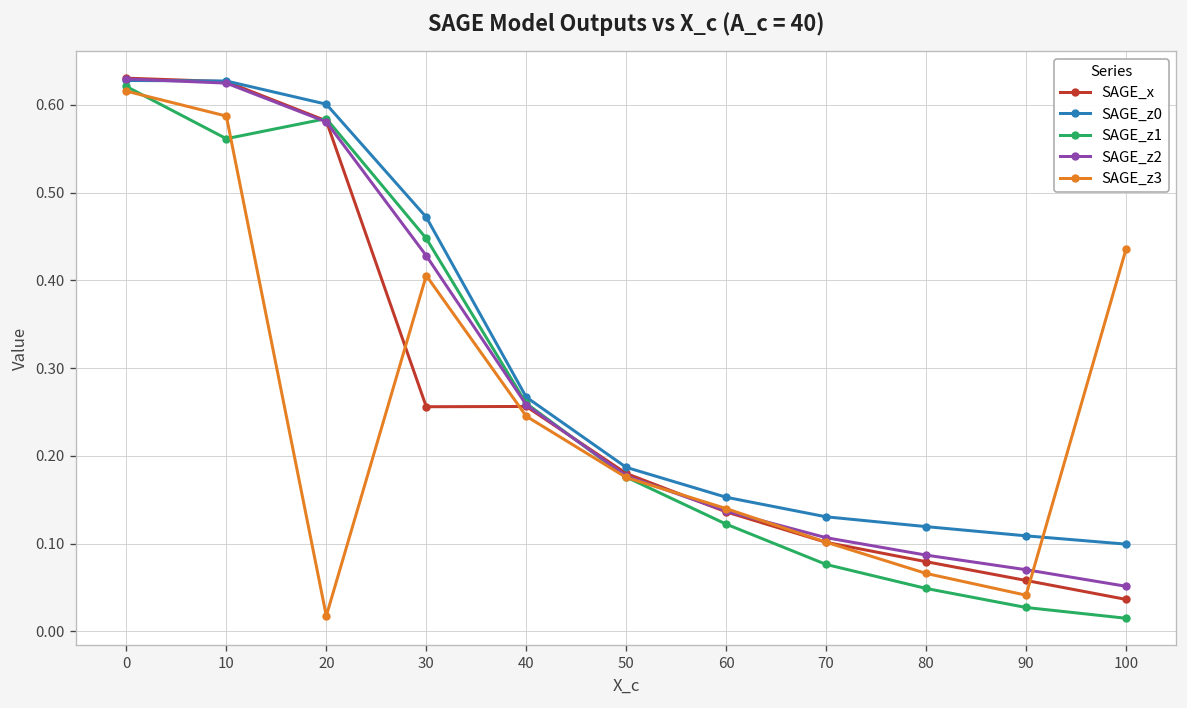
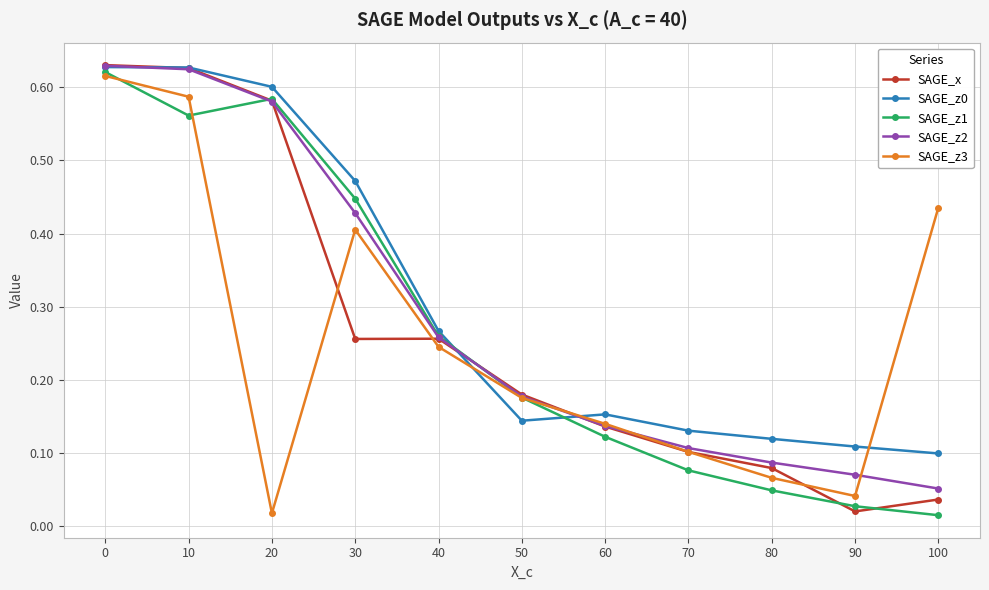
  {
    "SAGE_x": {
      "30": 0.26,
      "80": 0.08,
-     "90": 0.06,
+     "90": 0.02,
      "100": 0.04
    },
    "SAGE_z0": {
      "20": 0.60,
      "30": 0.47,
      "40": 0.27,
-     "50": 0.19,
+     "50": 0.14,
      "60": 0.15,
      "70": 0.13,
      "80": 0.12,
      "90": 0.11,
      "100": 0.10
    },
    "SAGE_z1": {
      "0": 0.62,
      "10": 0.56,
      "30": 0.45,
      "60": 0.12,
      "70": 0.08,
      "80": 0.05,
      "90": 0.03,
      "100": 0.02
    },
    "SAGE_z2": {
      "30": 0.43,
      "70": 0.11,
      "80": 0.09,
      "90": 0.07,
      "100": 0.05
    },
    "SAGE_z3": {
      "0": 0.62,
      "10": 0.59,
      "20": 0.02,
      "30": 0.41,
      "40": 0.25,
      "80": 0.07,
      "90": 0.04,
      "100": 0.44
    }
  }
